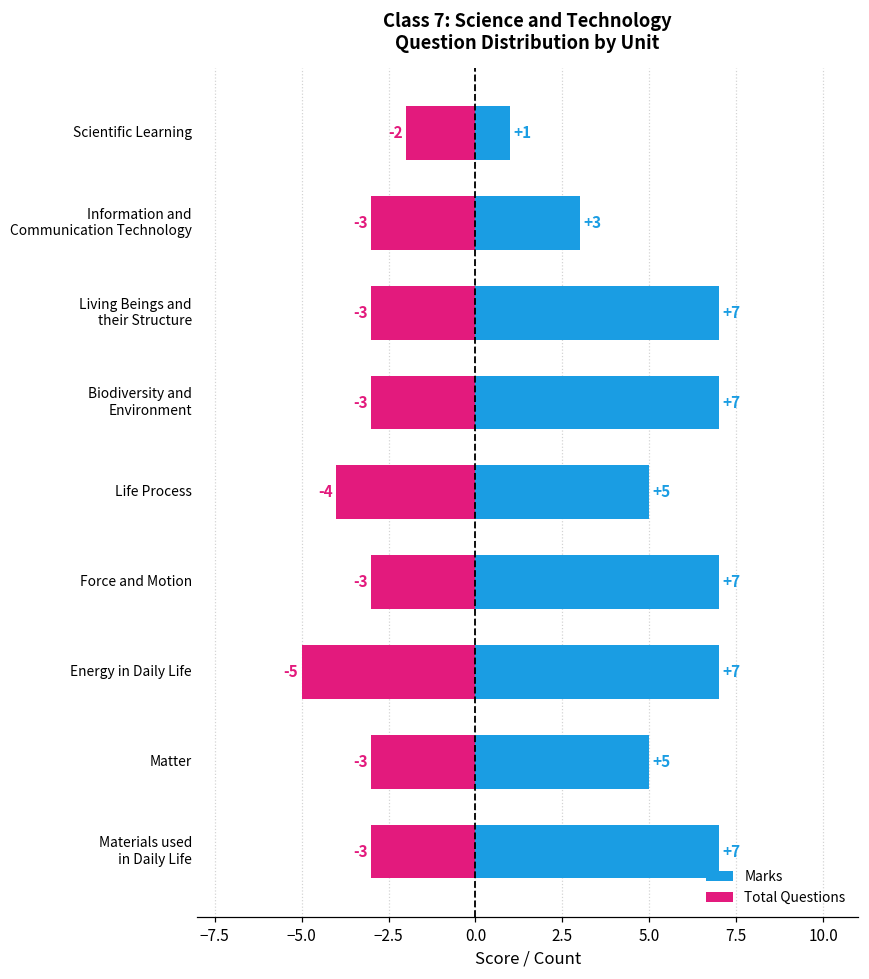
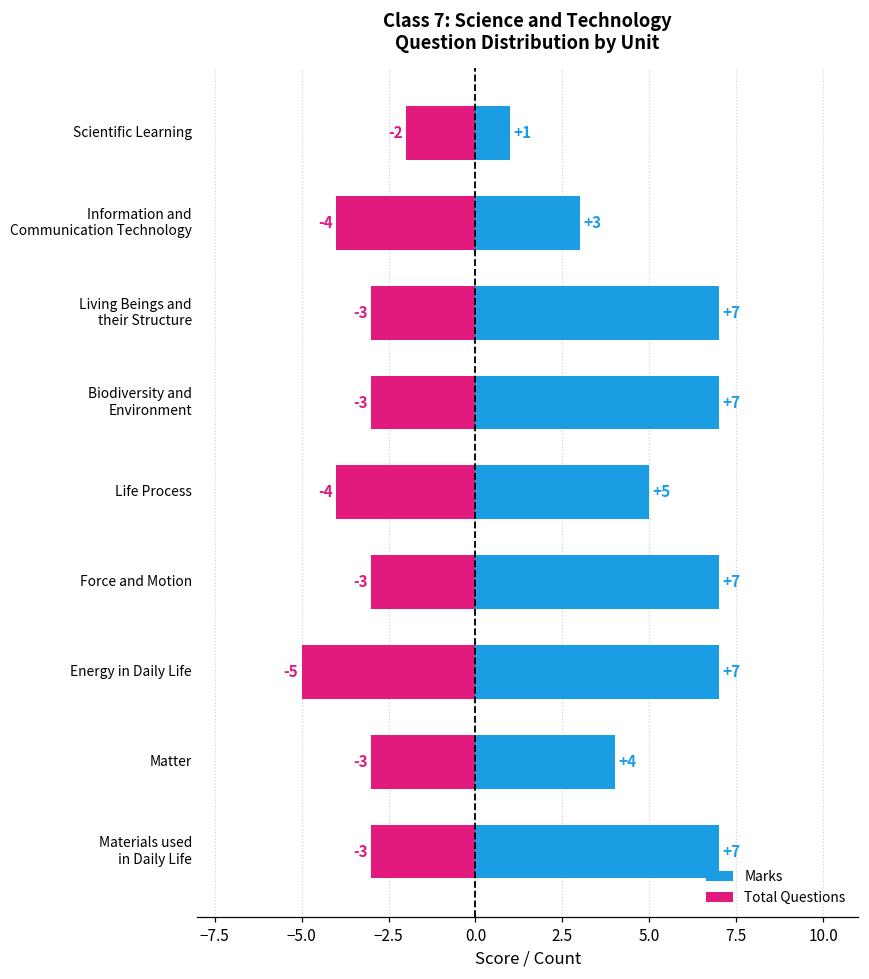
  {
    "Marks": {
      "Scientific Learning": "+1",
      "Information and Communication Technology": "+3",
      "Living Beings and their Structure": "+7",
      "Biodiversity and Environment": "+7",
      "Life Process": "+5",
      "Force and Motion": "+7",
      "Energy in Daily Life": "+7",
-     "Matter": "+5",
+     "Matter": "+4",
      "Materials used in Daily Life": "+7"
    },
    "Total Questions": {
      "Scientific Learning": "-2",
-     "Information and Communication Technology": "-3",
+     "Information and Communication Technology": "-4",
      "Living Beings and their Structure": "-3",
      "Biodiversity and Environment": "-3",
      "Life Process": "-4",
      "Force and Motion": "-3",
      "Energy in Daily Life": "-5",
      "Matter": "-3",
      "Materials used in Daily Life": "-3"
    }
  }
